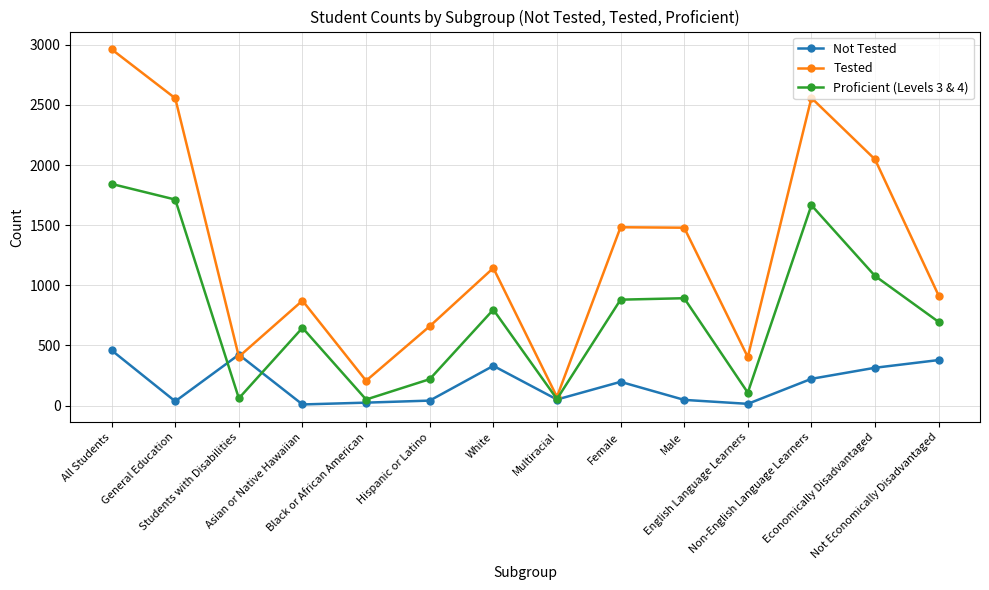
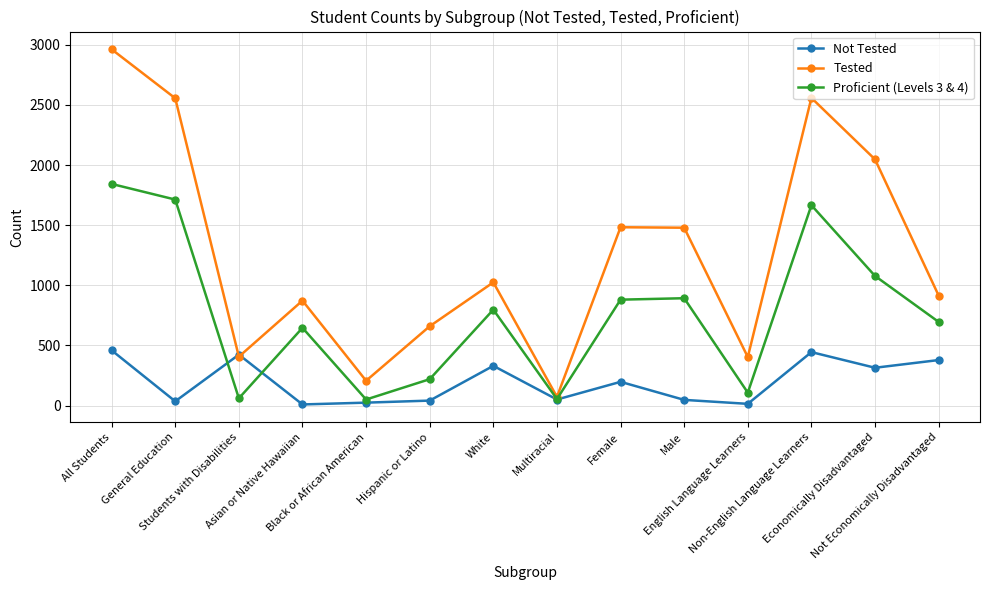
  {
    "Not Tested": {
      "All Students": 460,
      "General Education": 40,
      "Asian or Native Hawaiian": 10,
      "Black or African American": 30,
      "Hispanic or Latino": 40,
      "White": 330,
      "Female": 200,
      "Male": 50,
      "English Language Learners": 20,
-     "Non-English Language Learners": 220,
+     "Non-English Language Learners": 450,
      "Economically Disadvantaged": 320,
      "Not Economically Disadvantaged": 380
    },
    "Tested": {
      "All Students": 2960,
      "General Education": 2560,
      "Asian or Native Hawaiian": 870,
      "Black or African American": 210,
      "Hispanic or Latino": 660,
-     "White": 1140,
+     "White": 1030,
      "Female": 1480,
      "Male": 1480,
      "English Language Learners": 400,
      "Economically Disadvantaged": 2050,
      "Not Economically Disadvantaged": 920
    },
    "Proficient (Levels 3 & 4)": {
      "All Students": 1840,
      "General Education": 1710,
      "Students with Disabilities": 60,
      "Asian or Native Hawaiian": 650,
      "Black or African American": 50,
      "Hispanic or Latino": 220,
      "White": 800,
      "Female": 880,
      "Male": 890,
      "English Language Learners": 110,
      "Non-English Language Learners": 1670,
      "Economically Disadvantaged": 1080,
      "Not Economically Disadvantaged": 700
    }
  }
